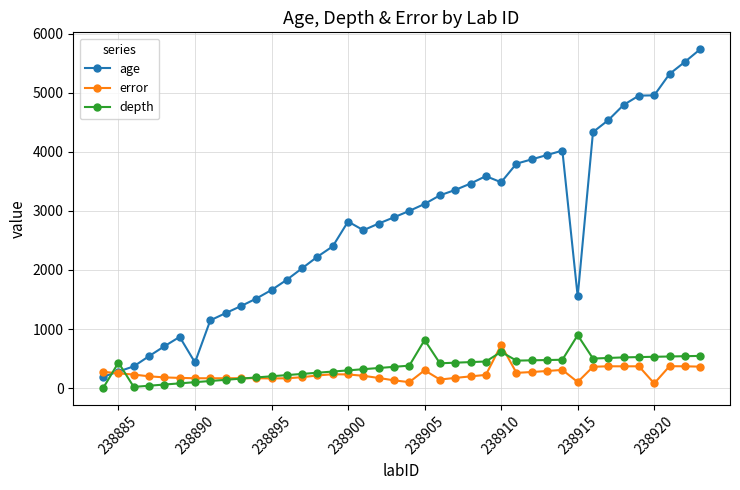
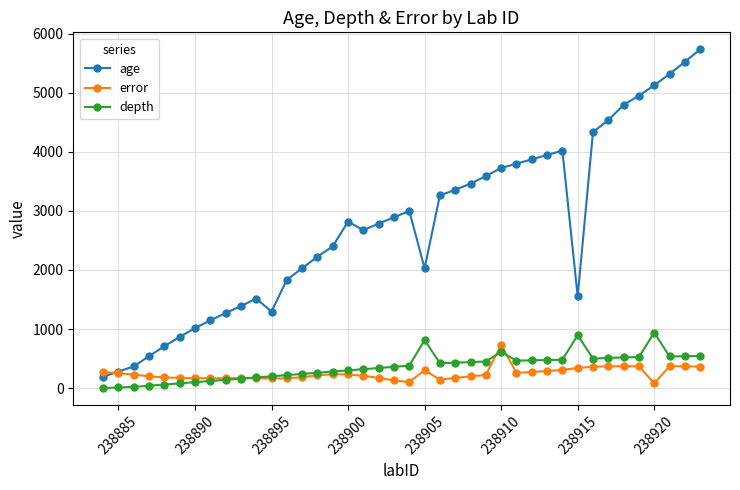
  {
    "age": {
-     "238890": 400,
-     "238895": 1700,
+     "238890": 1000,
+     "238895": 1300,
      "238900": 2800,
-     "238905": 3100,
-     "238910": 3500,
+     "238905": 2000,
+     "238910": 3700,
      "238915": 1600,
-     "238920": 5000
+     "238920": 5100
    },
    "error": {
      "238890": 200,
      "238900": 200,
      "238905": 300,
      "238910": 700,
-     "238915": 100,
+     "238915": 300,
      "238920": 100
    },
    "depth": {
-     "238885": 400,
+     "238885": 0,
      "238890": 100,
      "238900": 300,
      "238905": 800,
      "238910": 600,
      "238915": 900,
-     "238920": 500
+     "238920": 900
    }
  }
